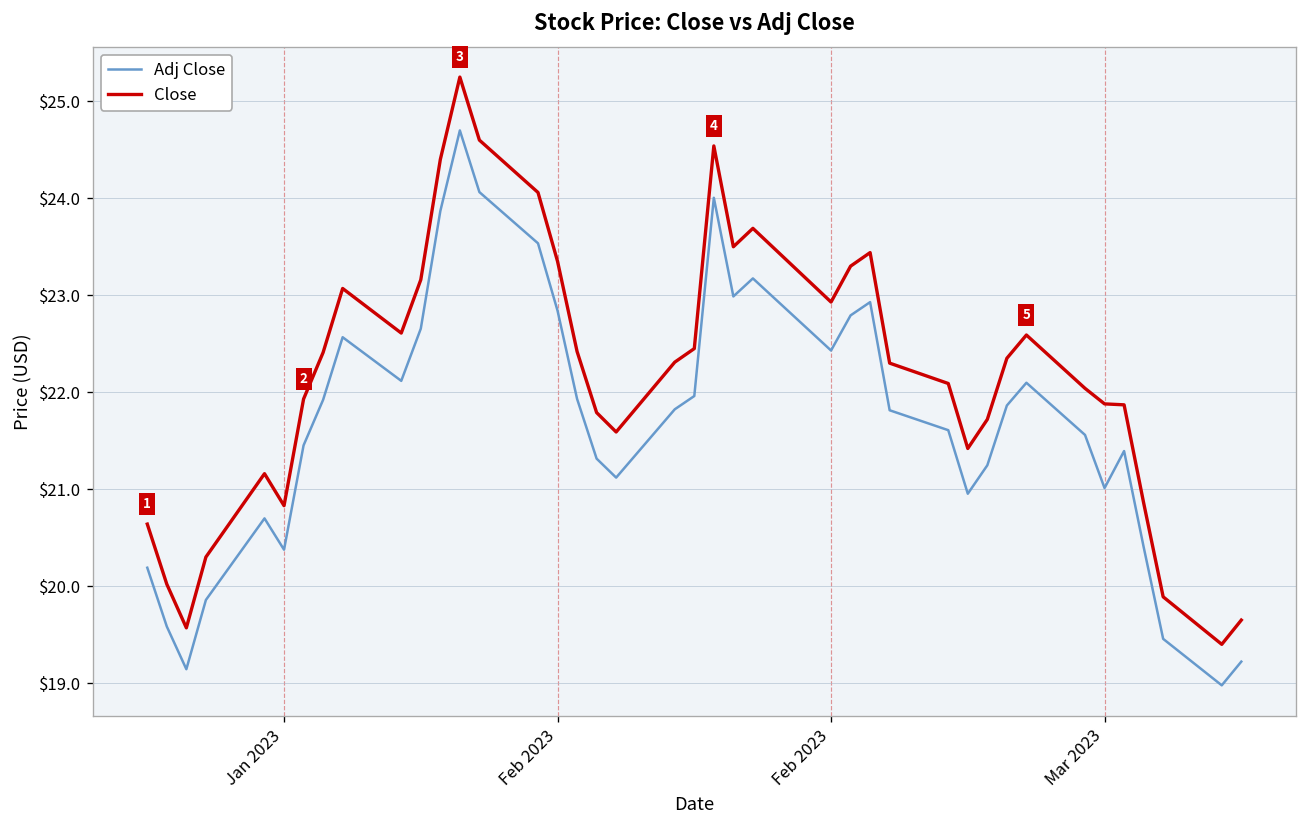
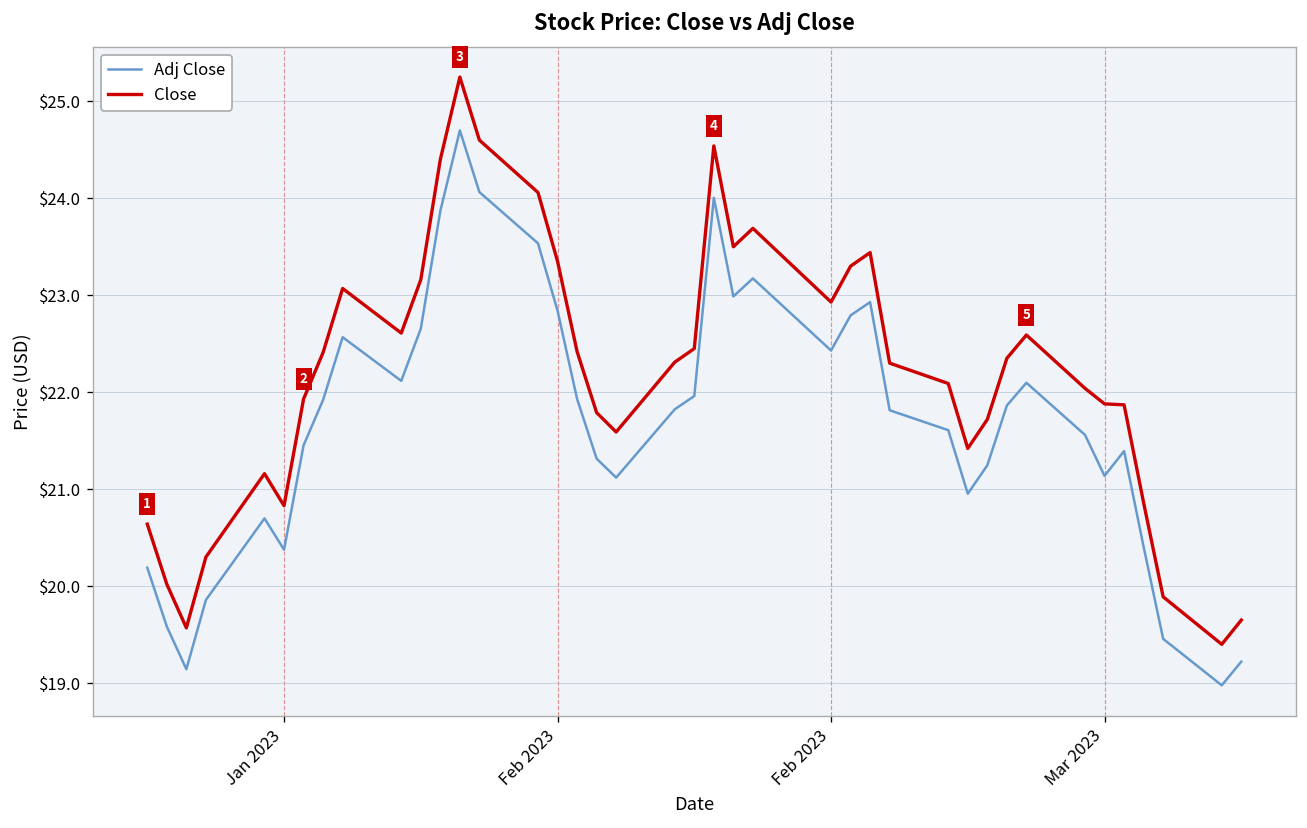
  {
    "Adj Close": {
      "Jan 2023": "$20.4",
-     "Mar 2023": "$21.0"
+     "Mar 2023": "$21.1"
    },
    "Close": {
      "Jan 2023": "$20.8",
      "Mar 2023": "$21.9"
    }
  }
